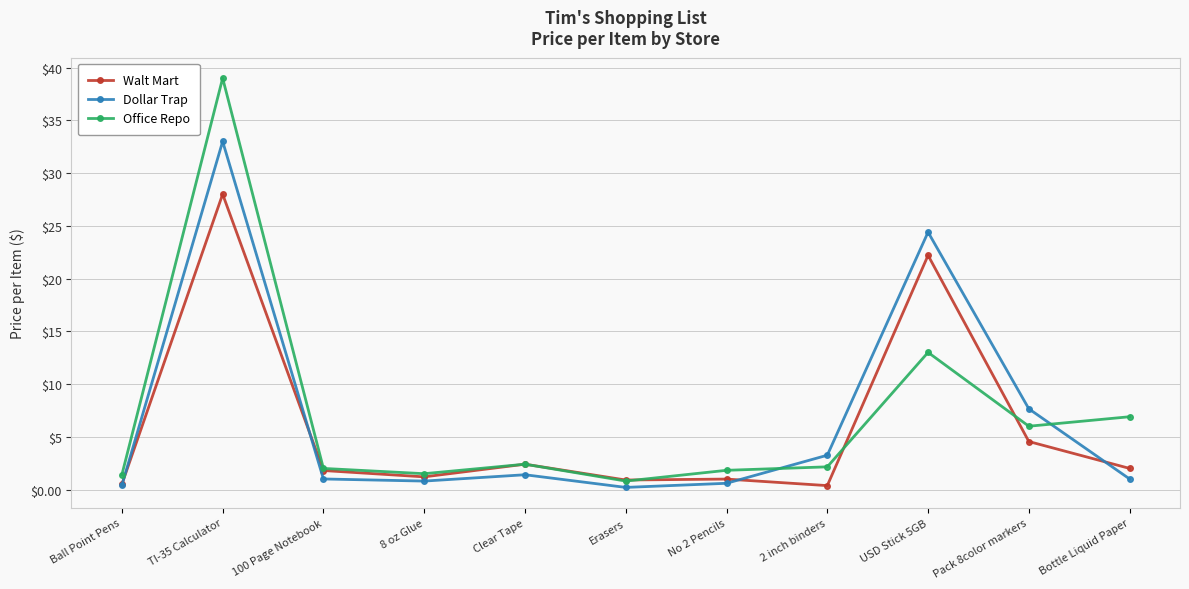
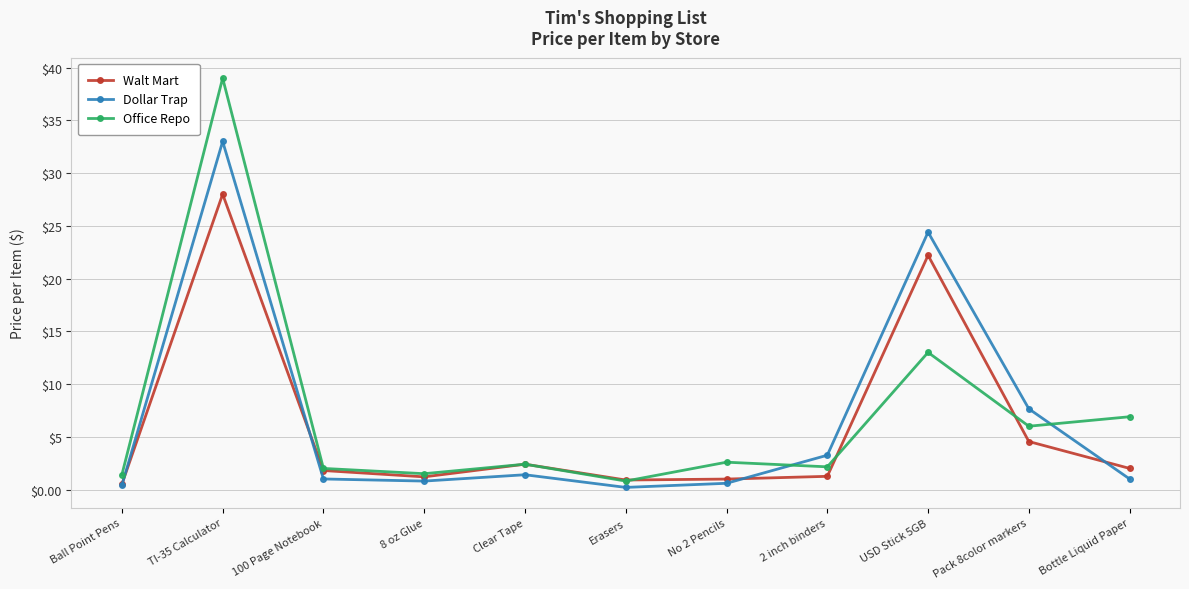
  {
    "Walt Mart": {
      "TI-35 Calculator": "$28.0",
      "8 oz Glue": "$1.2",
      "No 2 Pencils": "$1.0",
-     "2 inch binders": "$0.4",
+     "2 inch binders": "$1.3",
      "USD Stick 5GB": "$22.2",
      "Pack 8color markers": "$4.6",
      "Bottle Liquid Paper": "$2.0"
    },
    "Dollar Trap": {
      "TI-35 Calculator": "$33.0",
      "100 Page Notebook": "$1.0",
      "8 oz Glue": "$0.8",
      "Clear Tape": "$1.4",
      "Erasers": "$0.2",
      "No 2 Pencils": "$0.6",
      "2 inch binders": "$3.3",
      "USD Stick 5GB": "$24.4",
      "Pack 8color markers": "$7.7",
      "Bottle Liquid Paper": "$1.0"
    },
    "Office Repo": {
      "Ball Point Pens": "$1.4",
      "TI-35 Calculator": "$39.0",
      "8 oz Glue": "$1.5",
-     "No 2 Pencils": "$1.8",
+     "No 2 Pencils": "$2.6",
      "2 inch binders": "$2.2",
      "USD Stick 5GB": "$13.0",
      "Pack 8color markers": "$6.0",
      "Bottle Liquid Paper": "$6.9"
    }
  }
